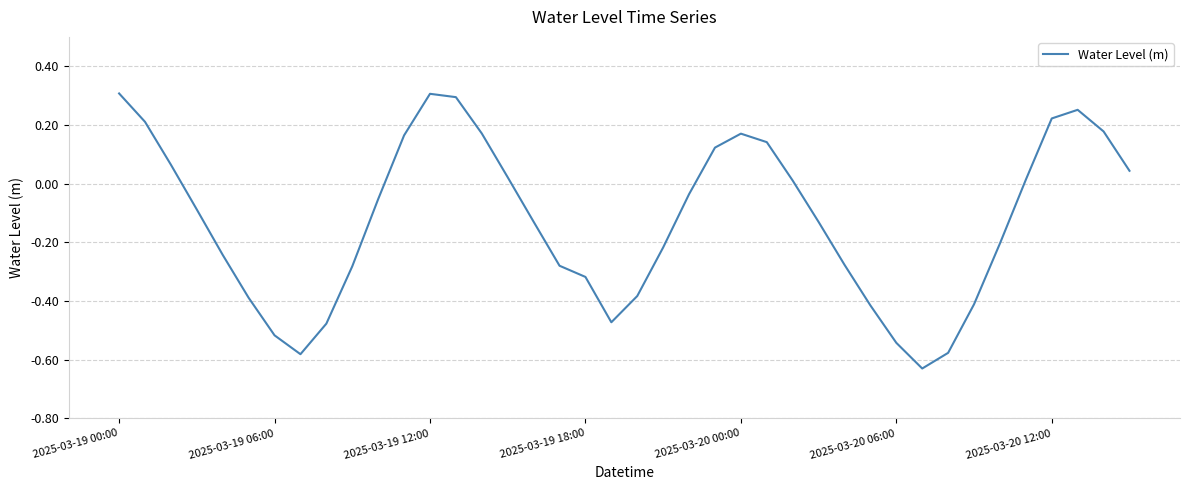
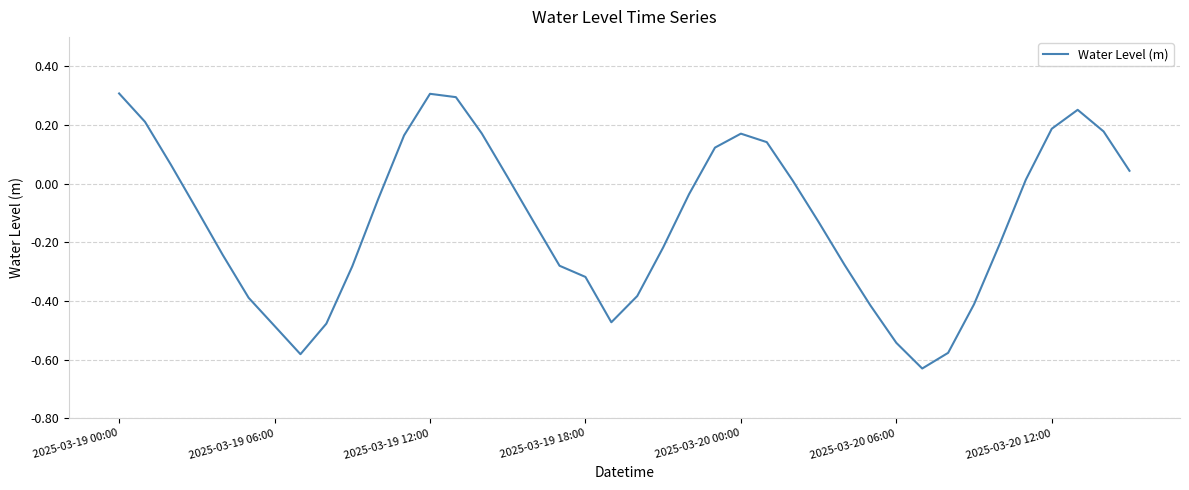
  {
    "2025-03-19 00:00": 0.31,
-   "2025-03-19 06:00": -0.52,
+   "2025-03-19 06:00": -0.48,
    "2025-03-19 12:00": 0.31,
    "2025-03-19 18:00": -0.32,
    "2025-03-20 00:00": 0.17,
    "2025-03-20 06:00": -0.54,
-   "2025-03-20 12:00": 0.22
+   "2025-03-20 12:00": 0.19
  }
